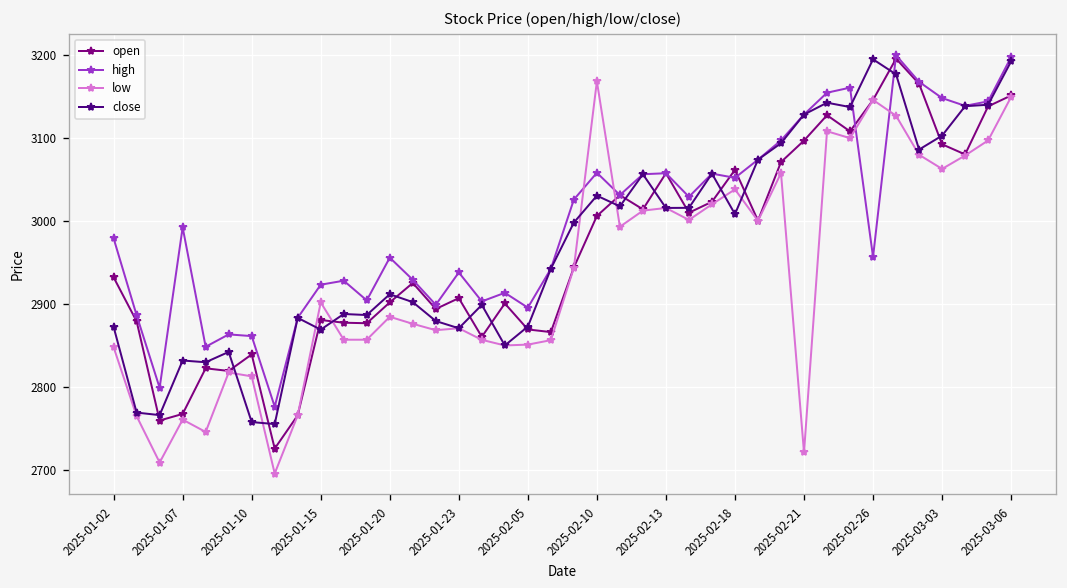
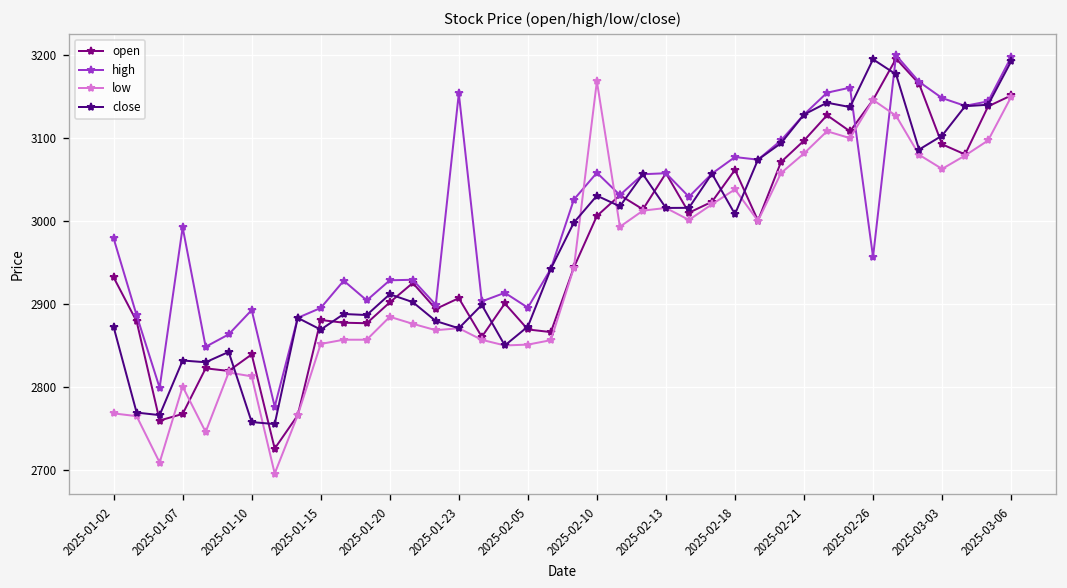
  {
    "high": {
      "2025-01-02": 2980,
      "2025-01-07": 2990,
-     "2025-01-10": 2860,
-     "2025-01-15": 2920,
-     "2025-01-20": 2960,
-     "2025-01-23": 2940,
+     "2025-01-10": 2890,
+     "2025-01-15": 2900,
+     "2025-01-20": 2930,
+     "2025-01-23": 3150,
      "2025-02-05": 2900,
      "2025-02-10": 3060,
-     "2025-02-18": 3050,
+     "2025-02-18": 3080,
      "2025-02-26": 2960,
      "2025-03-03": 3150,
      "2025-03-06": 3200
    },
    "low": {
-     "2025-01-02": 2850,
-     "2025-01-07": 2760,
+     "2025-01-02": 2770,
+     "2025-01-07": 2800,
      "2025-01-10": 2810,
-     "2025-01-15": 2900,
+     "2025-01-15": 2850,
      "2025-01-20": 2880,
      "2025-02-05": 2850,
      "2025-02-10": 3170,
      "2025-02-18": 3040,
-     "2025-02-21": 2720,
+     "2025-02-21": 3080,
      "2025-03-03": 3060
    }
  }
